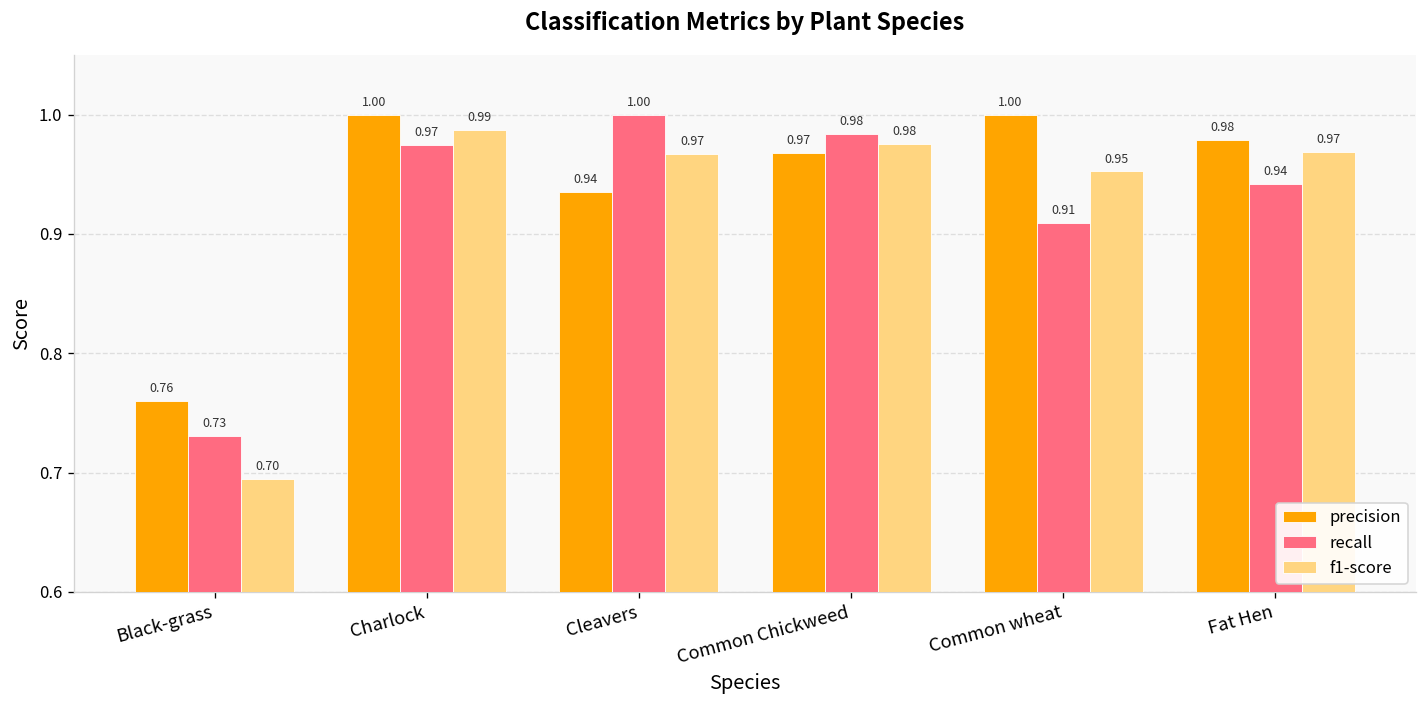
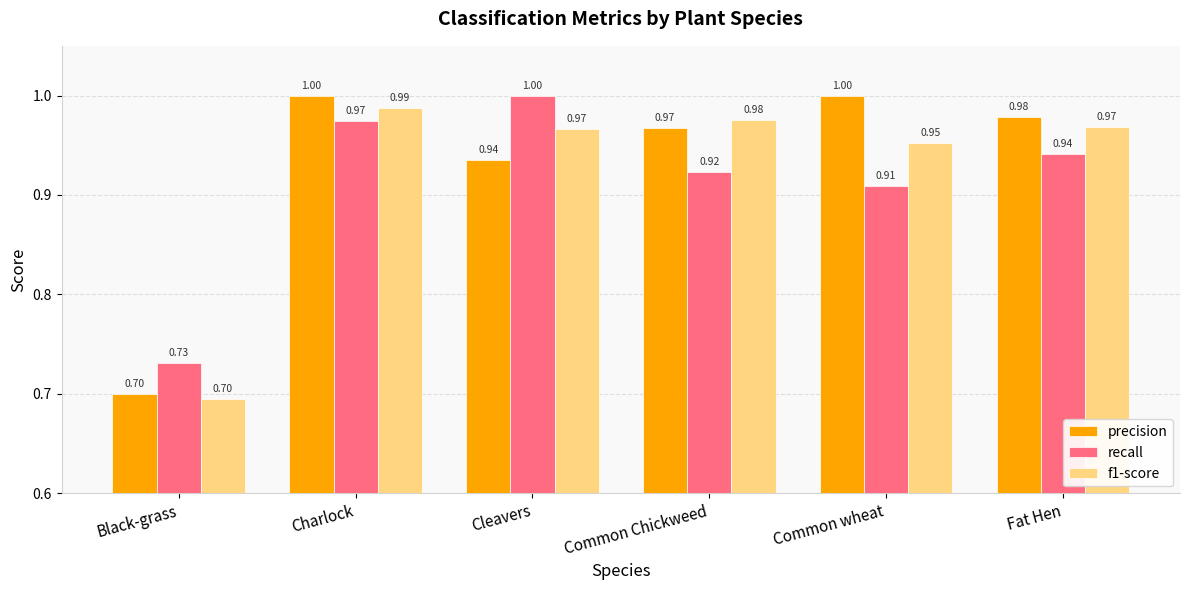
  {
    "precision": {
-     "Black-grass": 0.76,
+     "Black-grass": 0.70,
      "Charlock": 1.00,
      "Cleavers": 0.94,
      "Common Chickweed": 0.97,
      "Common wheat": 1.00,
      "Fat Hen": 0.98
    },
    "recall": {
      "Black-grass": 0.73,
      "Charlock": 0.97,
      "Cleavers": 1.00,
-     "Common Chickweed": 0.98,
+     "Common Chickweed": 0.92,
      "Common wheat": 0.91,
      "Fat Hen": 0.94
    },
    "f1-score": {
      "Black-grass": 0.70,
      "Charlock": 0.99,
      "Cleavers": 0.97,
      "Common Chickweed": 0.98,
      "Common wheat": 0.95,
      "Fat Hen": 0.97
    }
  }
